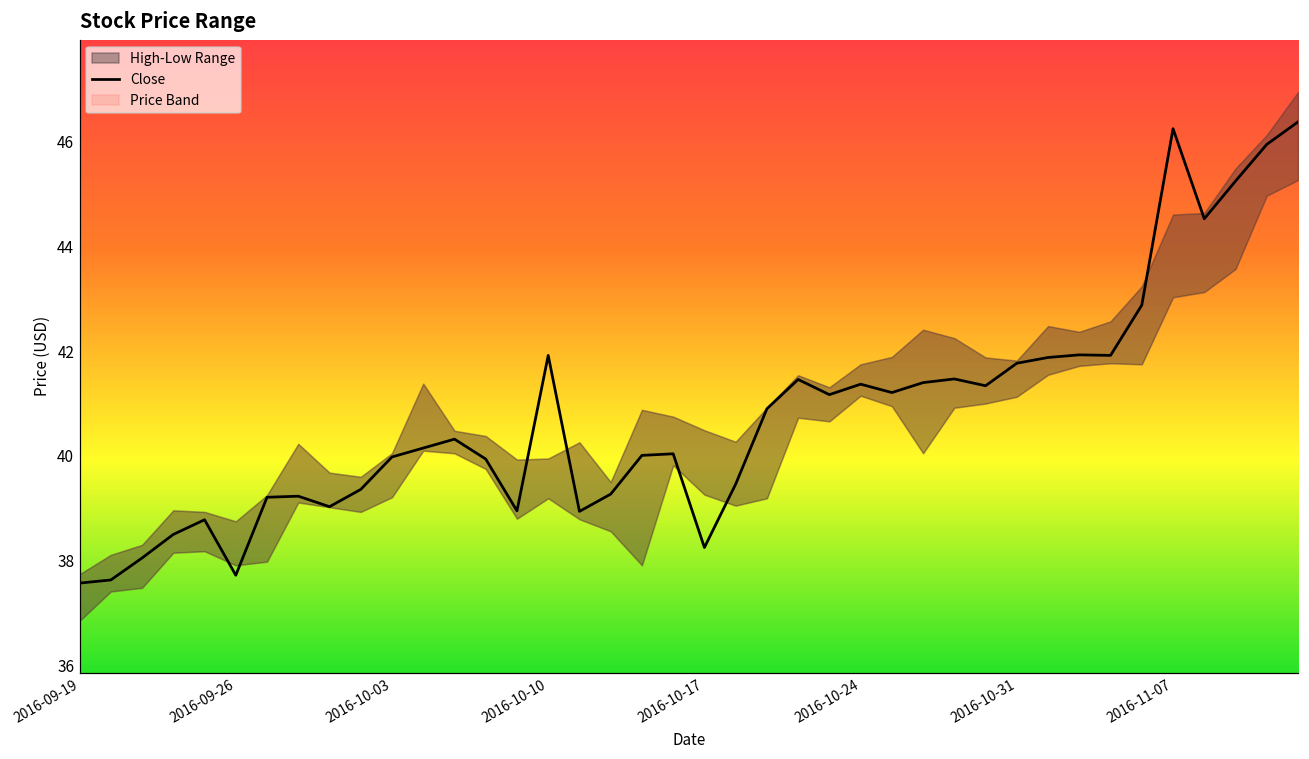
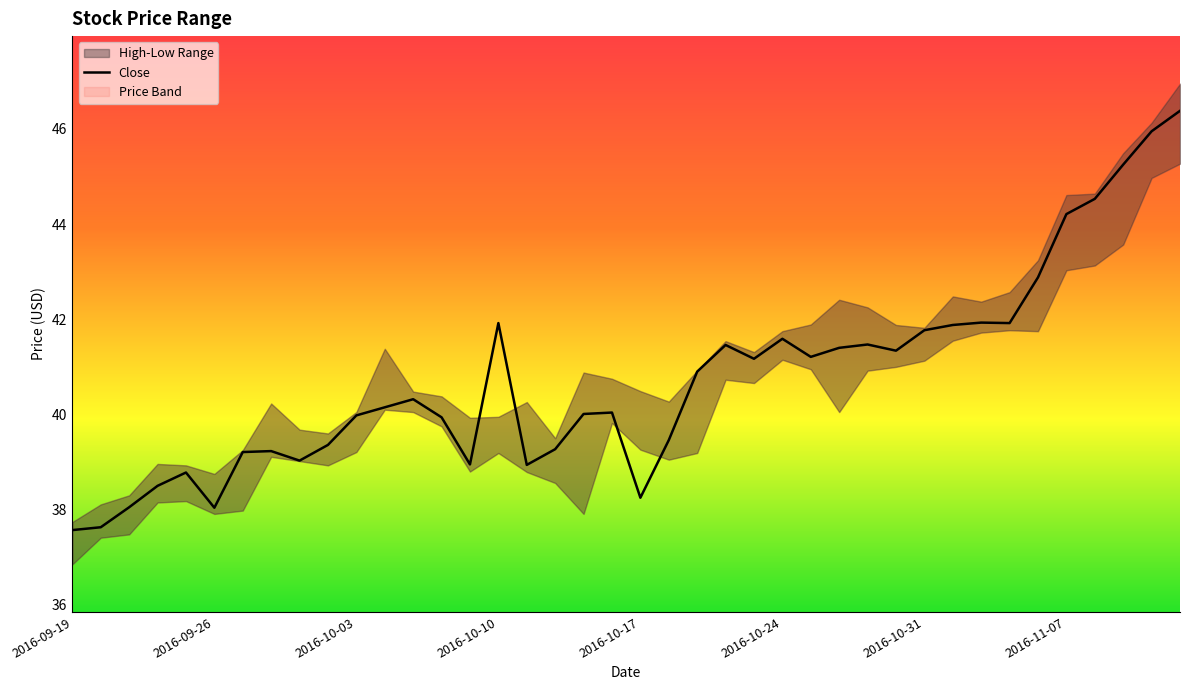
  {
    "Close": {
      "2016-09-19": 37.6,
-     "2016-09-26": 37.7,
+     "2016-09-26": 38.0,
      "2016-10-03": 40.0,
      "2016-10-10": 41.9,
      "2016-10-17": 38.3,
-     "2016-10-24": 41.4,
-     "2016-11-07": 46.3
+     "2016-10-24": 41.6,
+     "2016-11-07": 44.2
    }
  }
